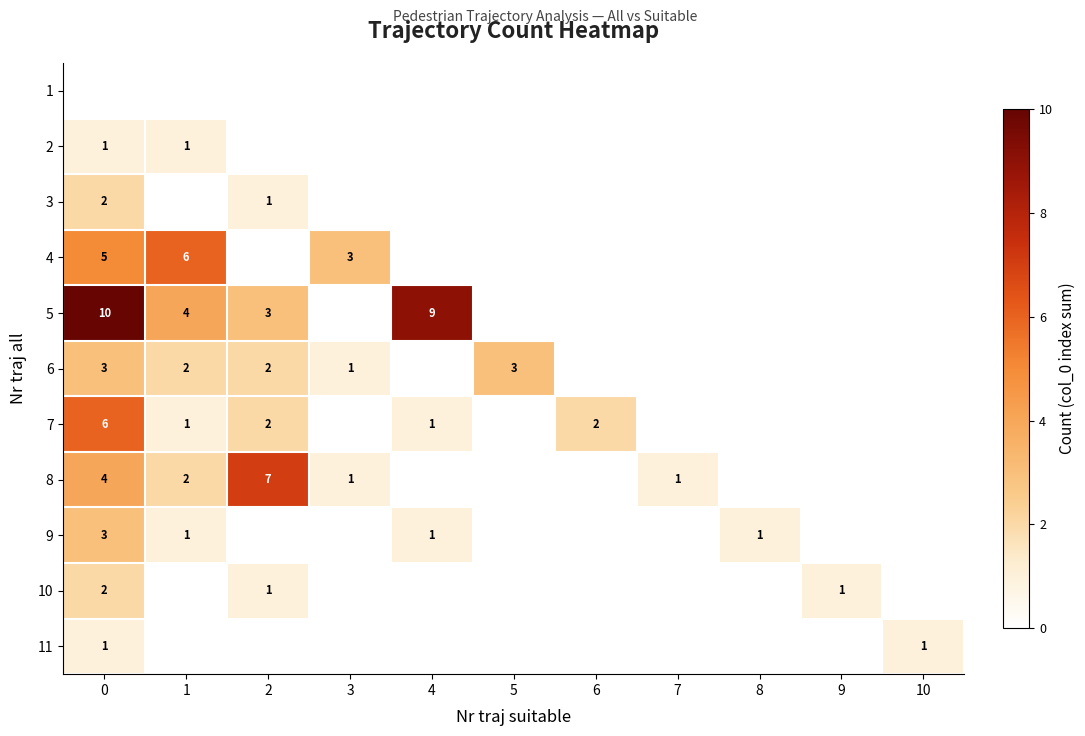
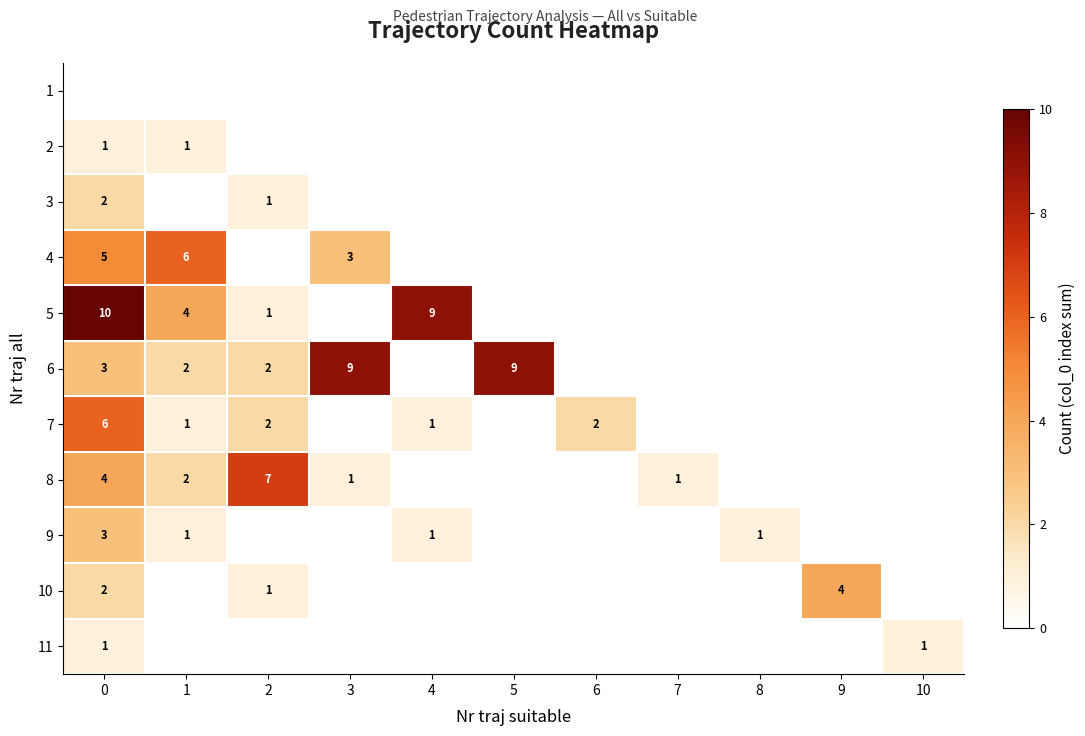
  {
    "2": {
      "0": 1,
      "1": 1
    },
    "3": {
      "0": 2,
      "2": 1
    },
    "4": {
      "0": 5,
      "1": 6,
      "3": 3
    },
    "5": {
      "0": 10,
      "1": 4,
-     "2": 3,
+     "2": 1,
      "4": 9
    },
    "6": {
      "0": 3,
      "1": 2,
      "2": 2,
-     "3": 1,
-     "5": 3
+     "3": 9,
+     "5": 9
    },
    "7": {
      "0": 6,
      "1": 1,
      "2": 2,
      "4": 1,
      "6": 2
    },
    "8": {
      "0": 4,
      "1": 2,
      "2": 7,
      "3": 1,
      "7": 1
    },
    "9": {
      "0": 3,
      "1": 1,
      "4": 1,
      "8": 1
    },
    "10": {
      "0": 2,
      "2": 1,
-     "9": 1
+     "9": 4
    },
    "11": {
      "0": 1,
      "10": 1
    }
  }
